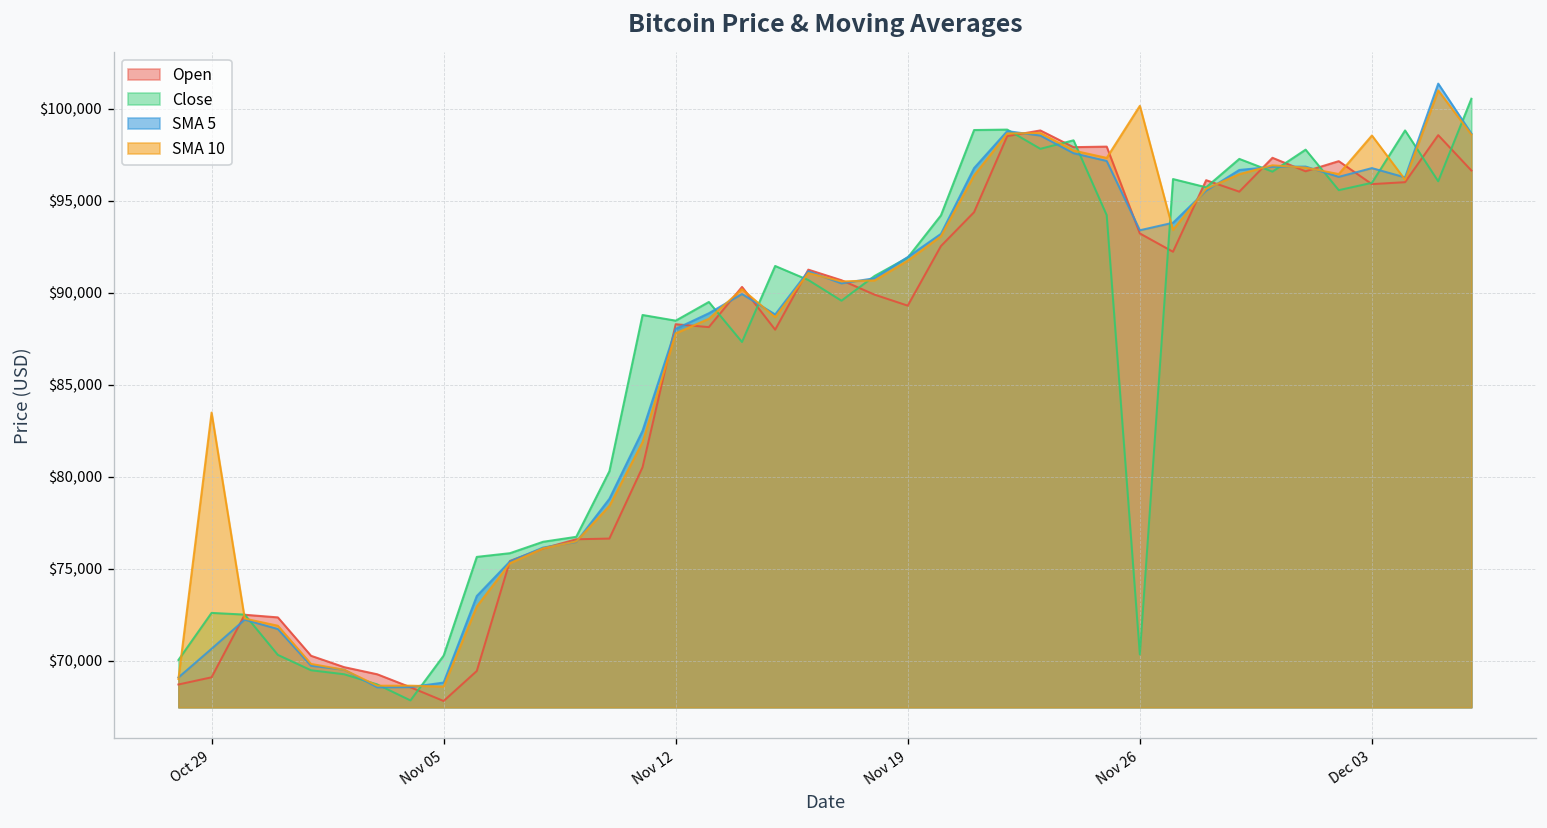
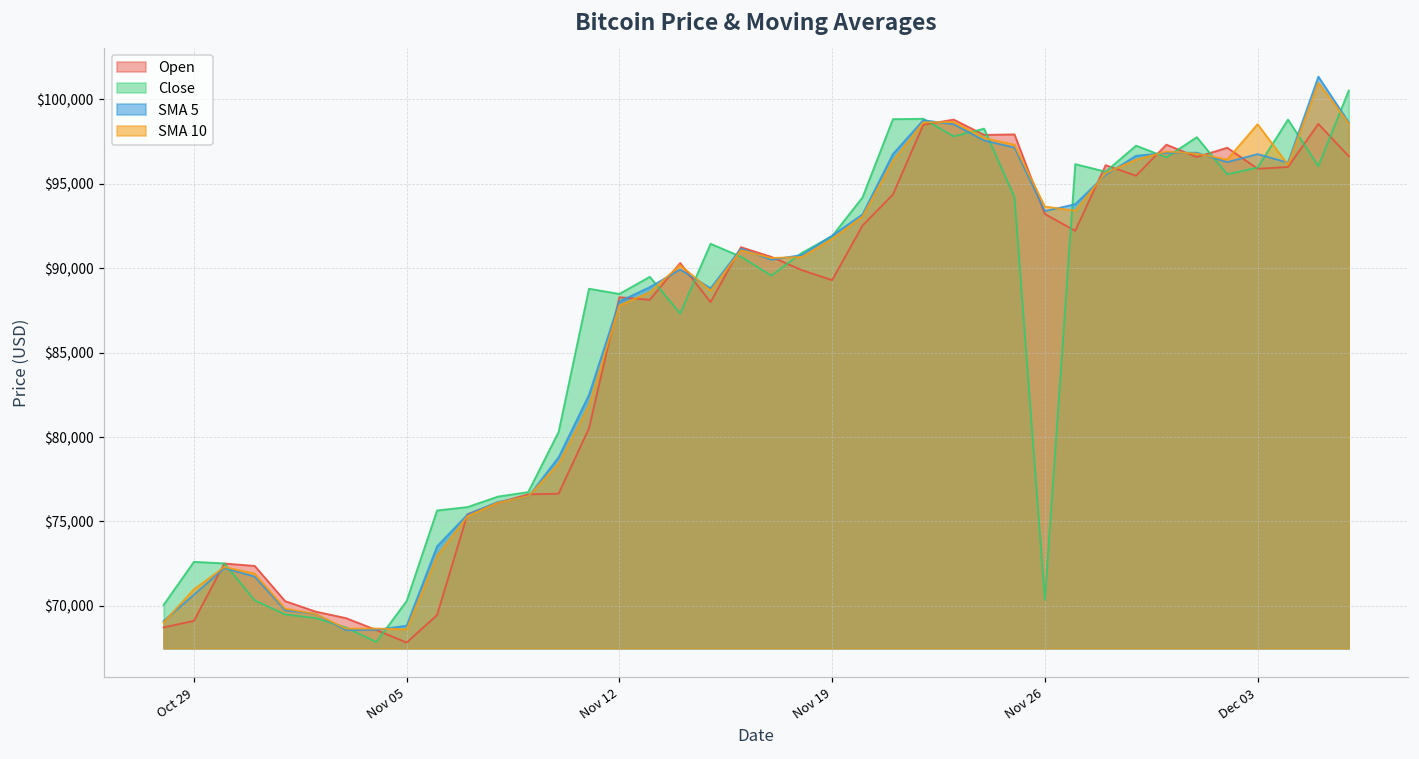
  {
    "Open": {
      "Oct 29": "$69,100",
      "Nov 05": "$67,800",
      "Nov 12": "$88,300",
      "Nov 19": "$89,300",
      "Nov 26": "$93,200"
    },
    "Close": {
      "Oct 29": "$72,600",
      "Nov 05": "$70,300",
      "Nov 12": "$88,500",
      "Nov 26": "$70,400"
    },
    "SMA 5": {
      "Oct 29": "$70,700",
      "Nov 05": "$68,800",
      "Nov 12": "$88,000",
      "Nov 26": "$93,400",
      "Dec 03": "$96,800"
    },
    "SMA 10": {
-     "Oct 29": "$83,500",
+     "Oct 29": "$71,000",
      "Nov 05": "$68,600",
      "Nov 12": "$87,800",
-     "Nov 26": "$100,100",
+     "Nov 26": "$93,700",
      "Dec 03": "$98,500"
    }
  }
